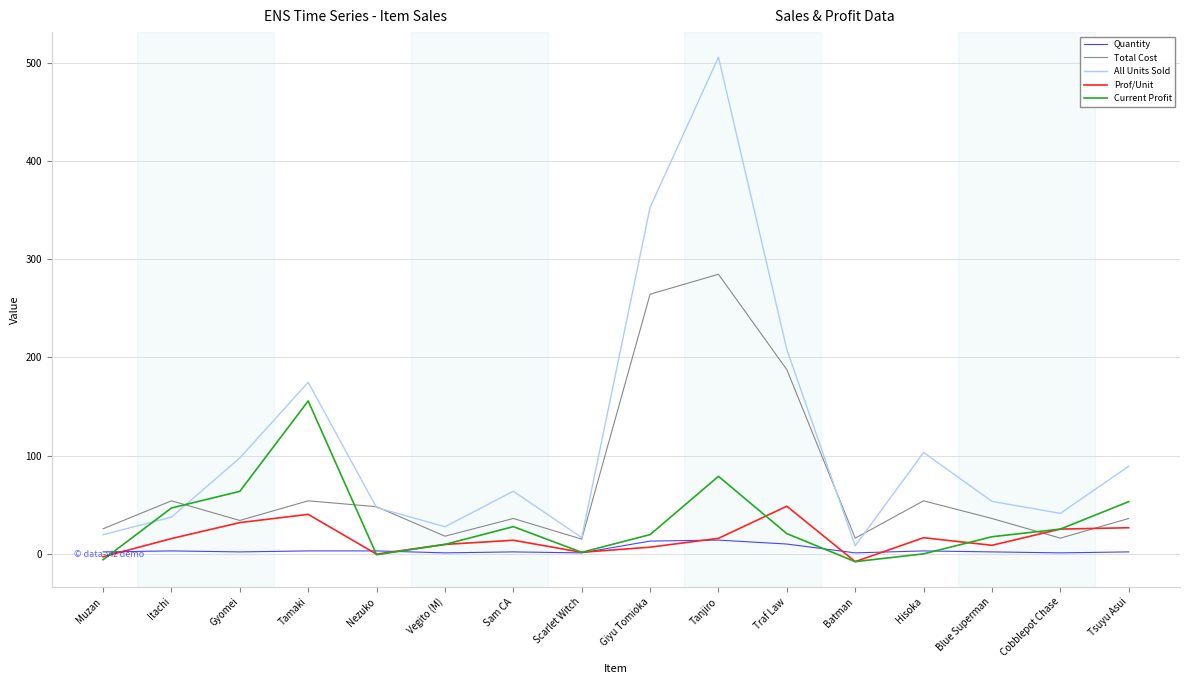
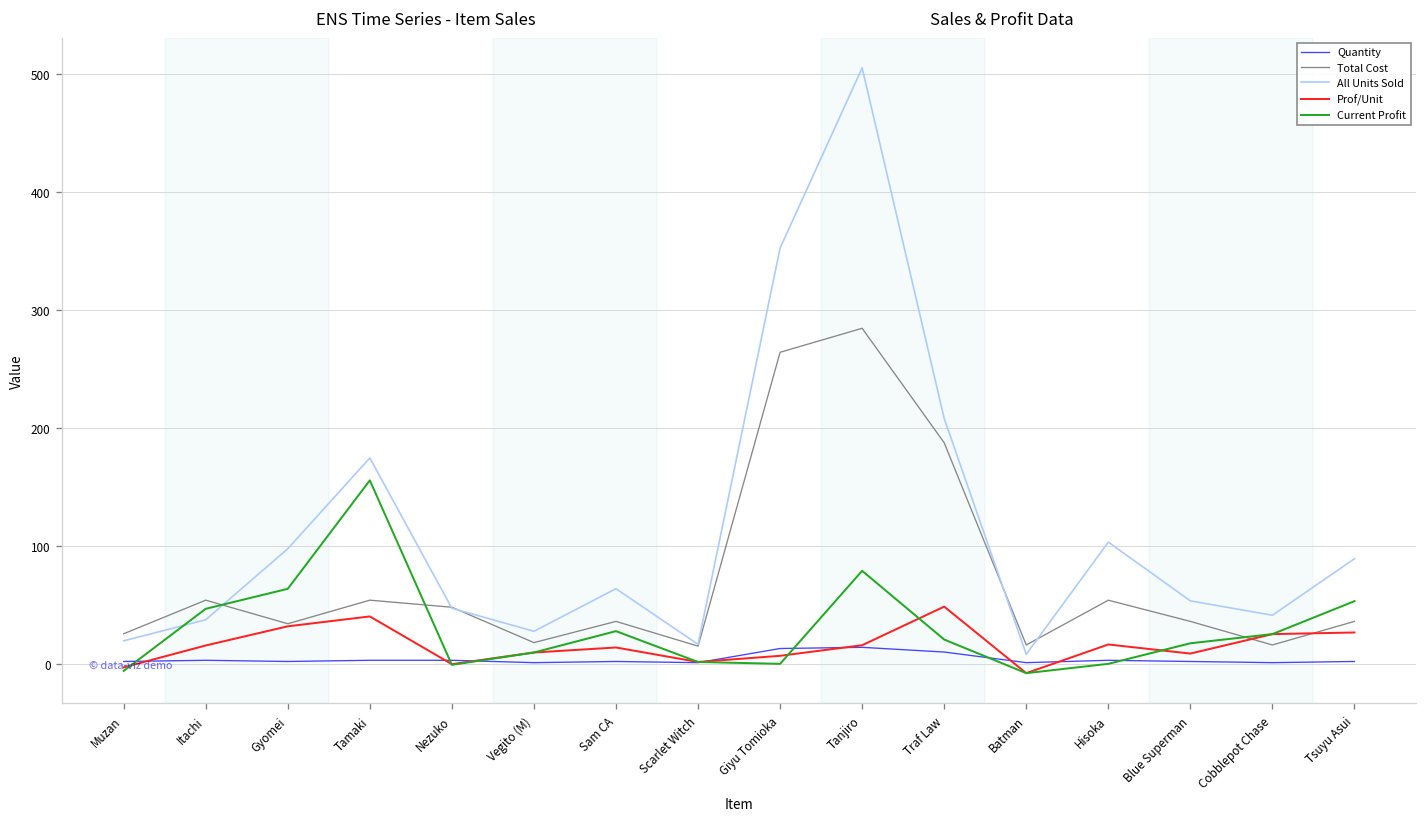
  {
    "Quantity": {
      "Muzan": 0,
      "Itachi": 0,
      "Gyomei": 0,
      "Tamaki": 0,
      "Nezuko": 0,
      "Vegito (M)": 0,
      "Sam CA": 0,
      "Giyu Tomioka": 10,
      "Traf Law": 10,
      "Batman": 0,
      "Hisoka": 0,
      "Blue Superman": 0,
      "Cobblepot Chase": 0,
      "Tsuyu Asui": 0
    },
    "Total Cost": {
      "Muzan": 30,
      "Itachi": 50,
      "Tamaki": 50,
      "Vegito (M)": 20,
      "Sam CA": 40,
      "Giyu Tomioka": 260,
      "Tanjiro": 280,
      "Traf Law": 190,
      "Batman": 20,
      "Hisoka": 50,
      "Blue Superman": 40,
      "Cobblepot Chase": 20,
      "Tsuyu Asui": 40
    },
    "All Units Sold": {
      "Muzan": 20,
      "Itachi": 40,
      "Gyomei": 100,
      "Tamaki": 170,
      "Vegito (M)": 30,
      "Sam CA": 60,
      "Giyu Tomioka": 350,
      "Tanjiro": 510,
      "Traf Law": 210,
      "Batman": 10,
      "Hisoka": 100,
      "Blue Superman": 50,
      "Cobblepot Chase": 40,
      "Tsuyu Asui": 90
    },
    "Prof/Unit": {
      "Muzan": 0,
      "Itachi": 20,
      "Tamaki": 40,
      "Sam CA": 10,
      "Giyu Tomioka": 10,
      "Traf Law": 50,
      "Hisoka": 20,
      "Blue Superman": 10,
      "Tsuyu Asui": 30
    },
    "Current Profit": {
      "Muzan": -10,
      "Itachi": 50,
      "Gyomei": 60,
      "Tamaki": 160,
      "Sam CA": 30,
-     "Giyu Tomioka": 20,
+     "Giyu Tomioka": 0,
      "Tanjiro": 80,
      "Traf Law": 20,
      "Hisoka": 0,
      "Blue Superman": 20,
      "Tsuyu Asui": 50
    }
  }
